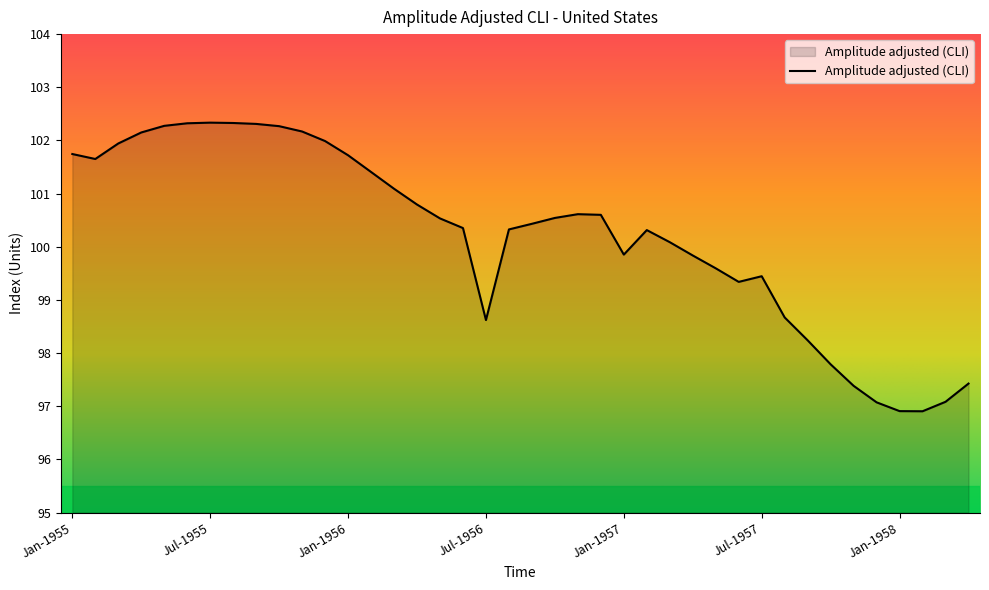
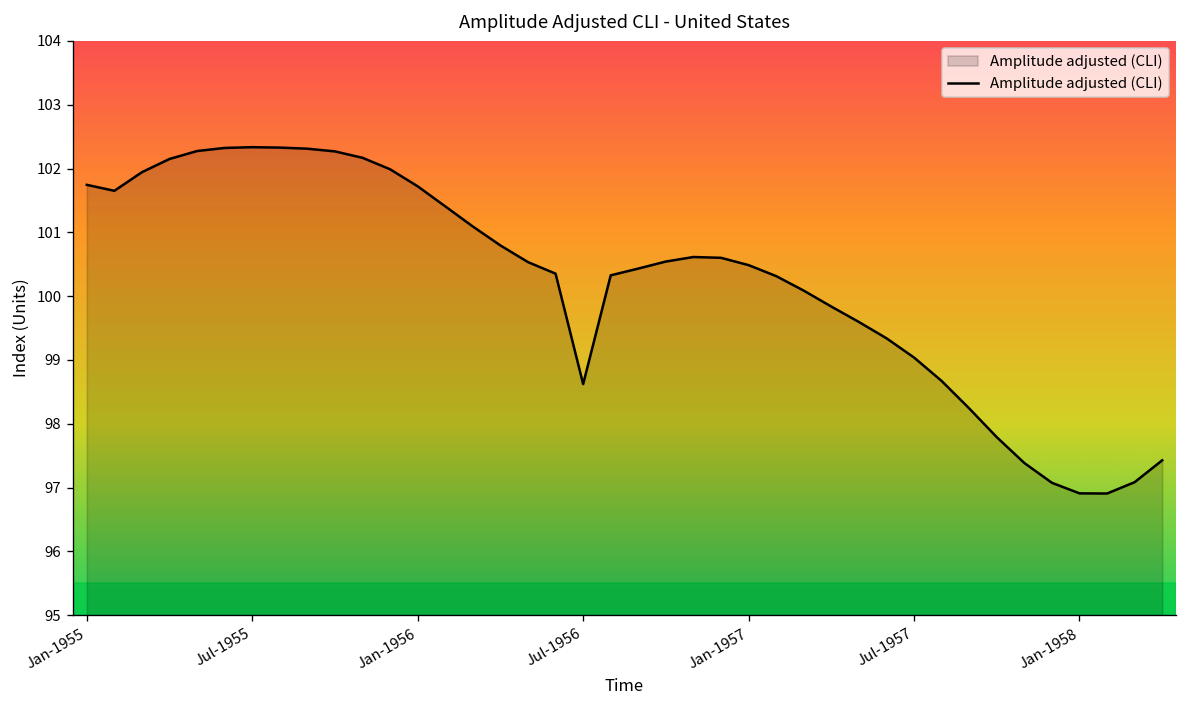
  {
    "Jan-1955": 101.7,
    "Jul-1955": 102.3,
    "Jan-1956": 101.7,
    "Jul-1956": 98.6,
-   "Jan-1957": 99.9,
-   "Jul-1957": 99.4,
+   "Jan-1957": 100.5,
+   "Jul-1957": 99.0,
    "Jan-1958": 96.9
  }
